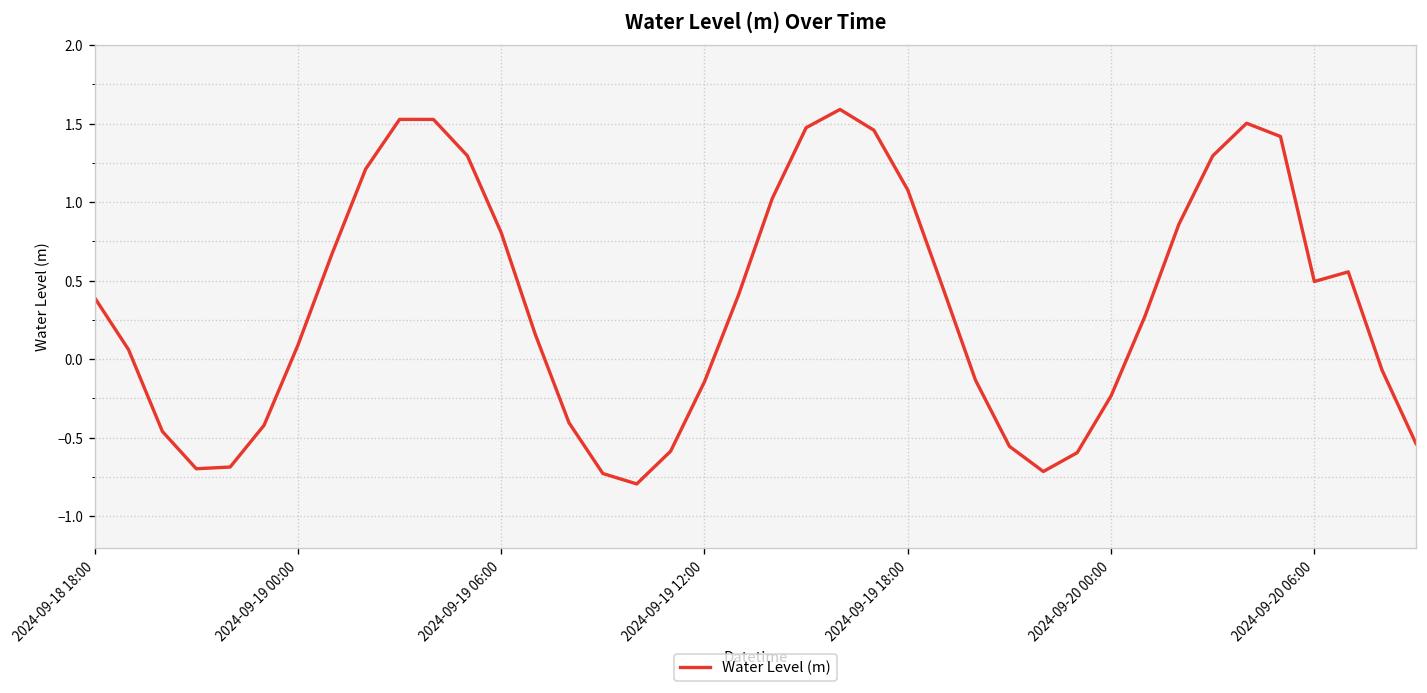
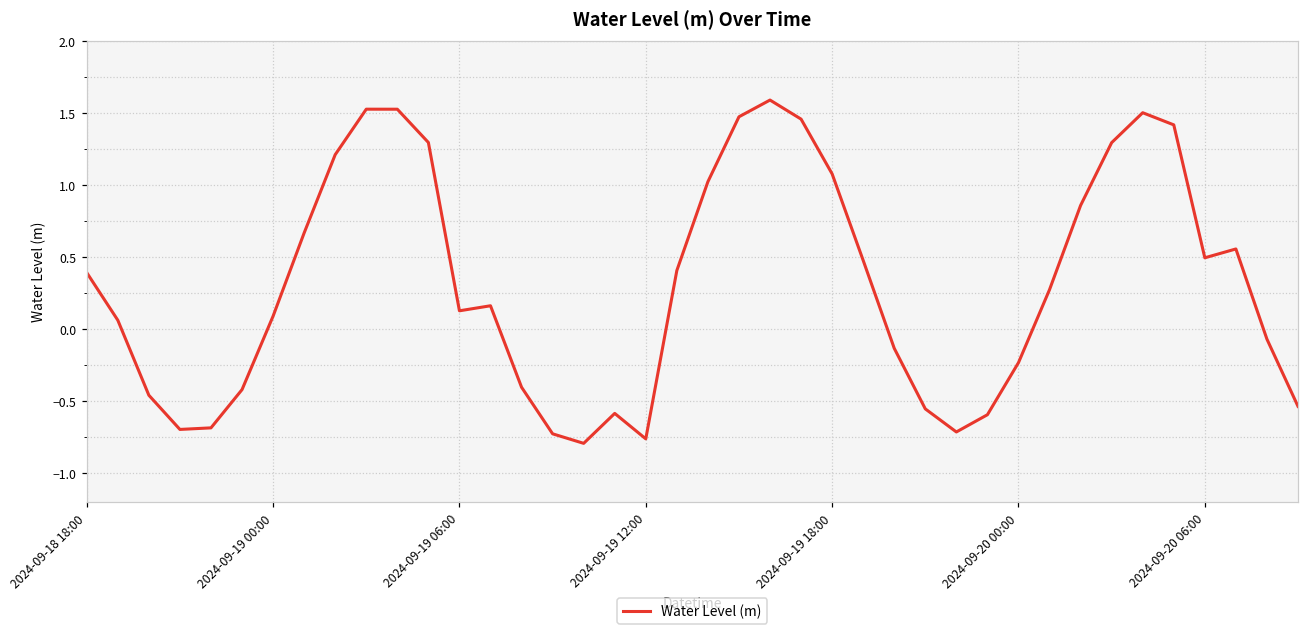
  {
    "2024-09-18 18:00": 0.39,
    "2024-09-19 00:00": 0.09,
-   "2024-09-19 06:00": 0.81,
-   "2024-09-19 12:00": -0.14,
+   "2024-09-19 06:00": 0.13,
+   "2024-09-19 12:00": -0.76,
    "2024-09-19 18:00": 1.08,
    "2024-09-20 00:00": -0.23,
    "2024-09-20 06:00": 0.49
  }
